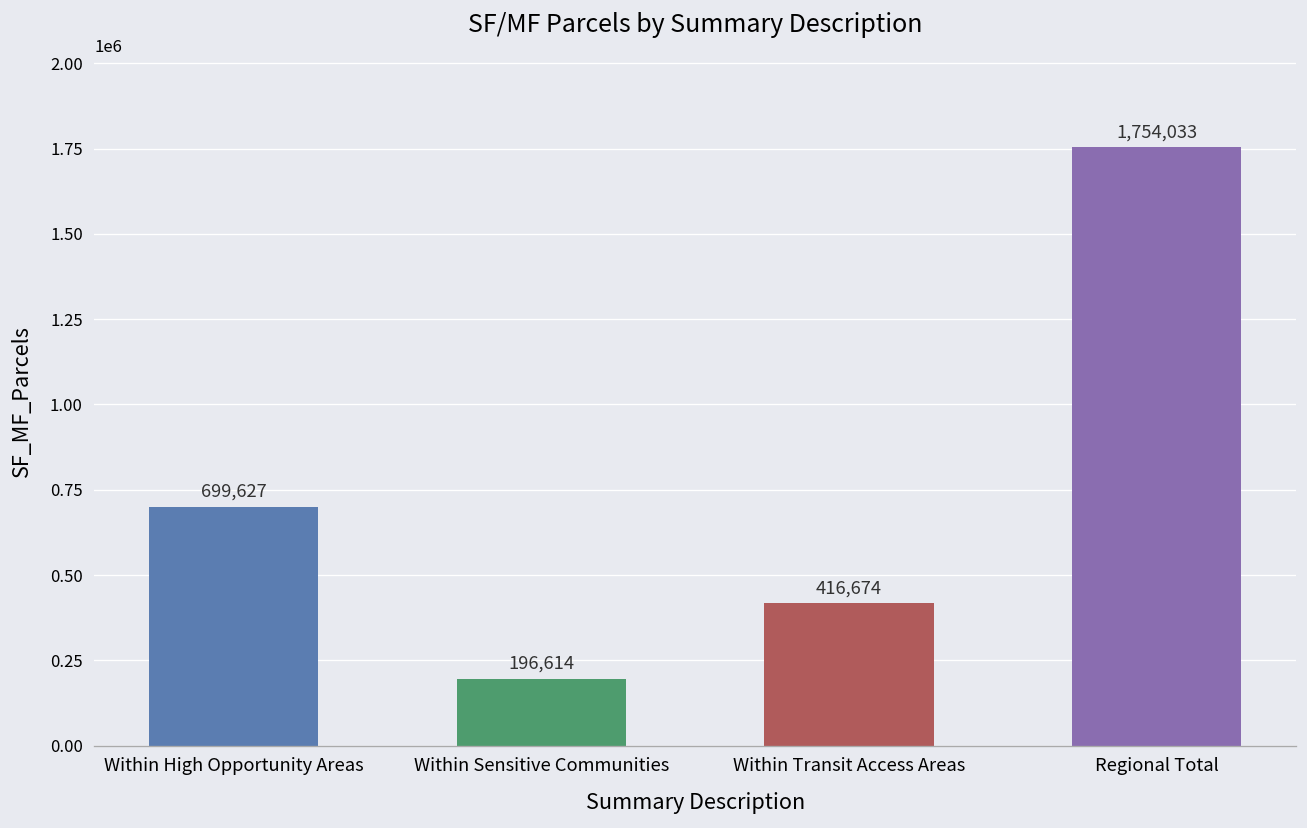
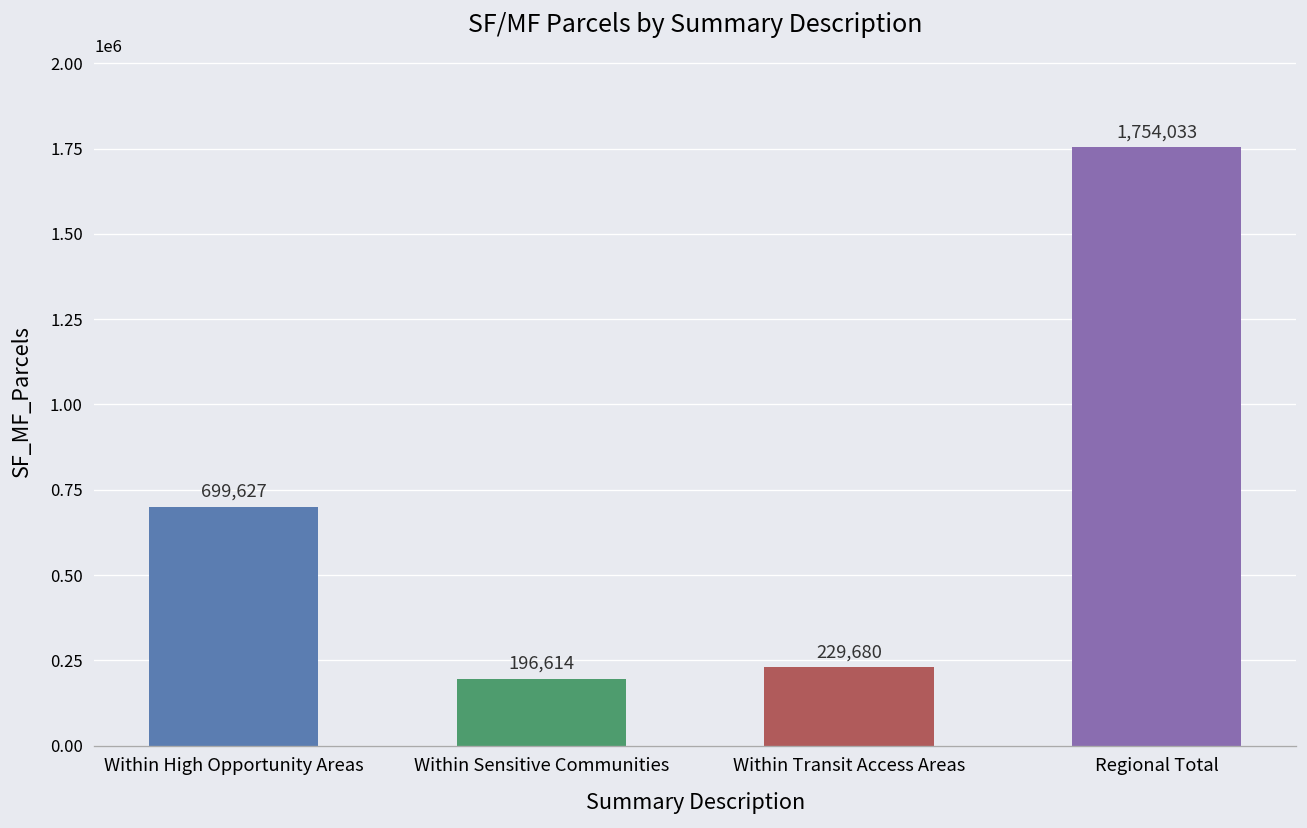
  {
    "Within High Opportunity Areas": "699,627",
    "Within Sensitive Communities": "196,614",
-   "Within Transit Access Areas": "416,674",
+   "Within Transit Access Areas": "229,680",
    "Regional Total": "1,754,033"
  }
